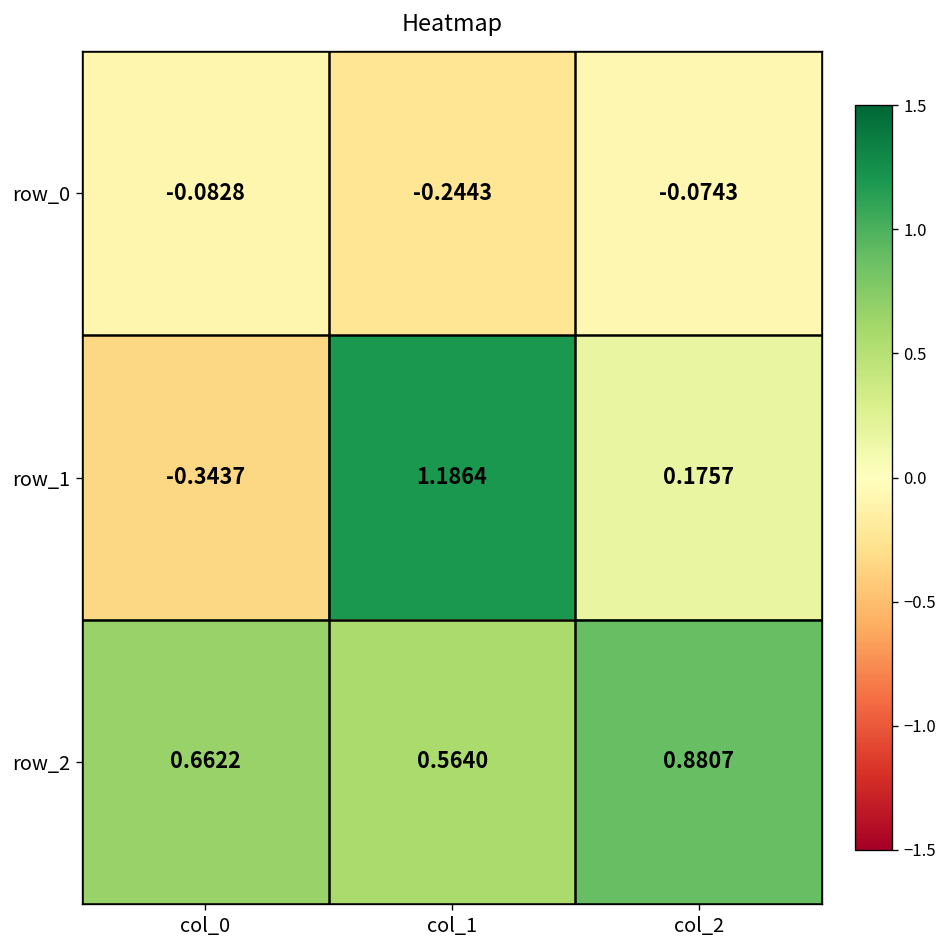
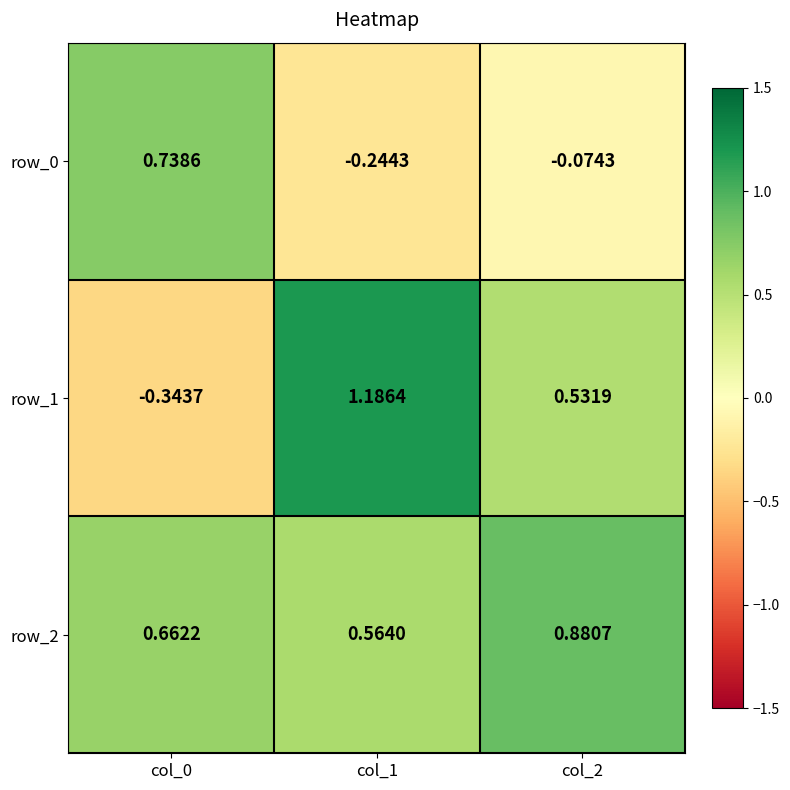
  {
    "row_0": {
-     "col_0": -0.0828,
+     "col_0": 0.7386,
      "col_1": -0.2443,
      "col_2": -0.0743
    },
    "row_1": {
      "col_0": -0.3437,
      "col_1": 1.1864,
-     "col_2": 0.1757
+     "col_2": 0.5319
    },
    "row_2": {
      "col_0": 0.6622,
      "col_1": 0.5640,
      "col_2": 0.8807
    }
  }
